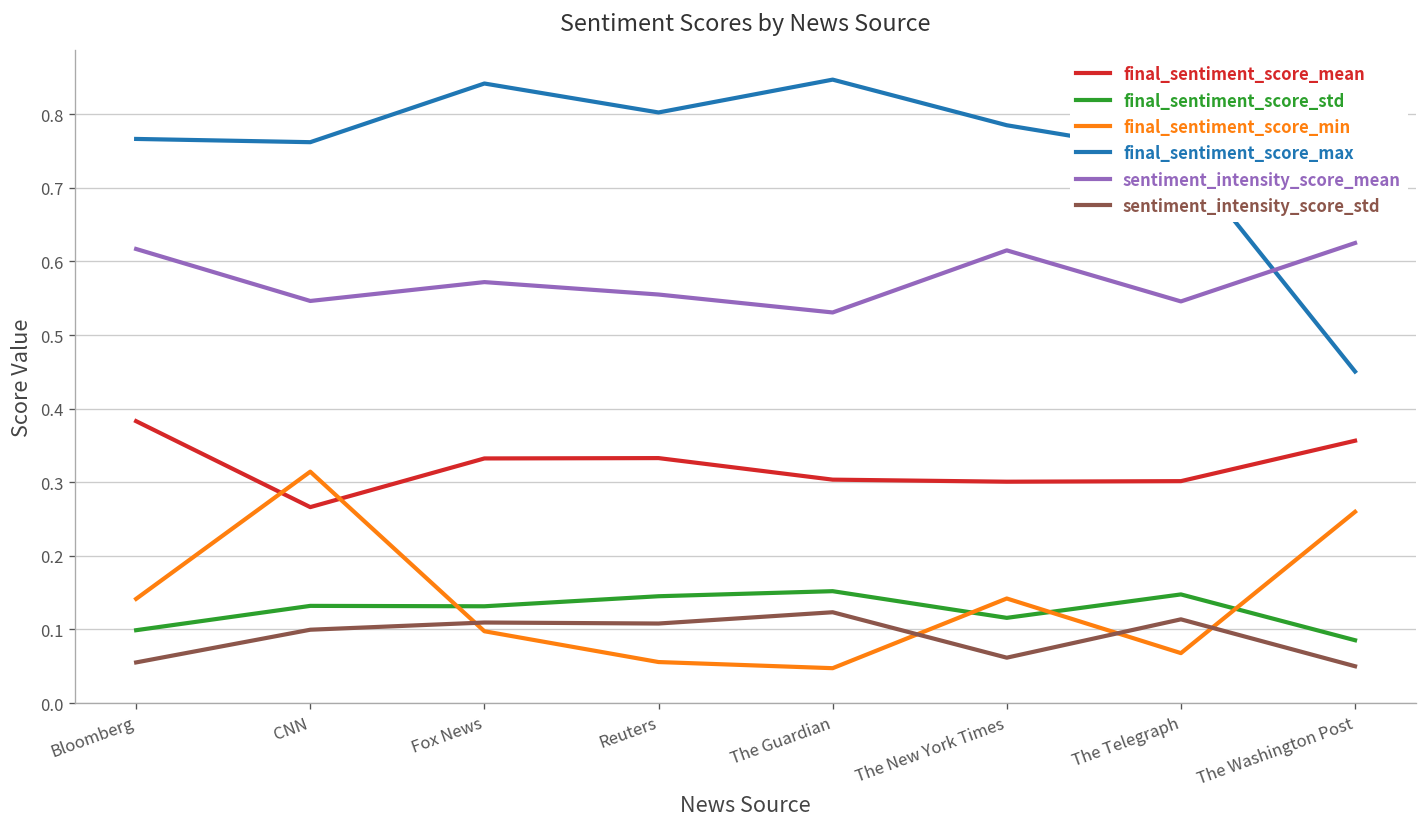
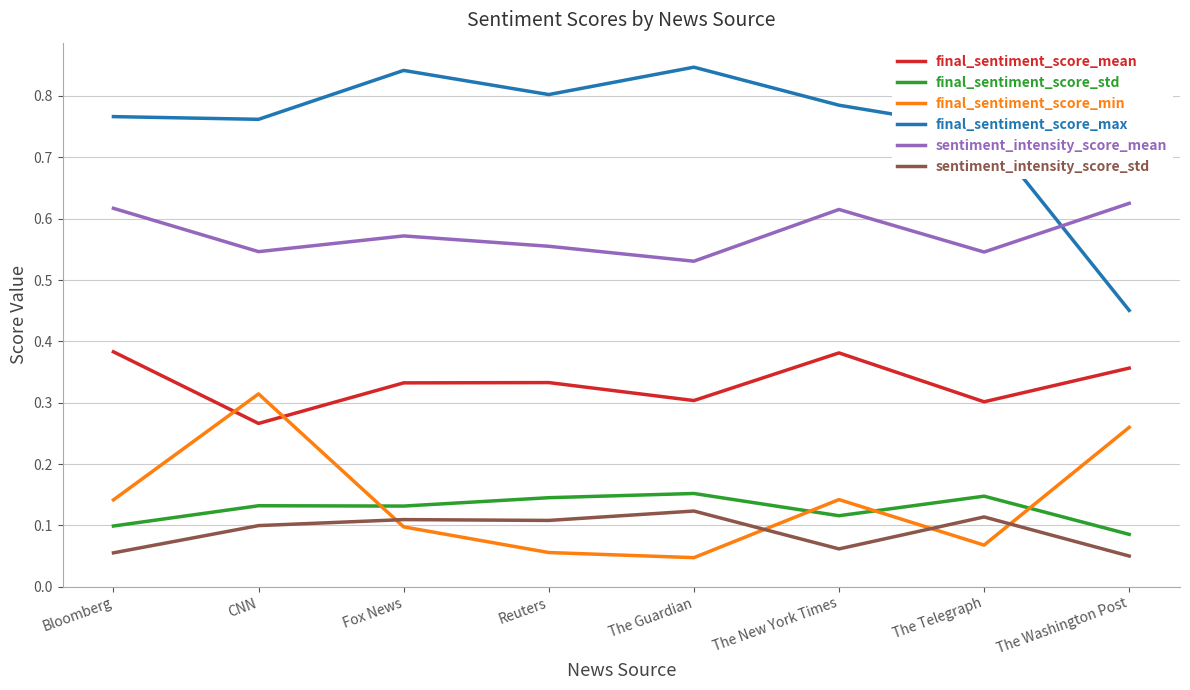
  {
    "final_sentiment_score_mean": {
      "Bloomberg": 0.38,
      "CNN": 0.27,
      "Fox News": 0.33,
      "Reuters": 0.33,
      "The Guardian": 0.30,
-     "The New York Times": 0.30,
+     "The New York Times": 0.38,
      "The Telegraph": 0.30,
      "The Washington Post": 0.36
    },
    "final_sentiment_score_std": {
      "Bloomberg": 0.10,
      "CNN": 0.13,
      "Fox News": 0.13,
      "Reuters": 0.15,
      "The Guardian": 0.15,
      "The New York Times": 0.12,
      "The Telegraph": 0.15,
      "The Washington Post": 0.09
    },
    "final_sentiment_score_min": {
      "Bloomberg": 0.14,
      "CNN": 0.31,
      "Fox News": 0.10,
      "Reuters": 0.06,
      "The Guardian": 0.05,
      "The New York Times": 0.14,
      "The Telegraph": 0.07,
      "The Washington Post": 0.26
    },
    "final_sentiment_score_max": {
      "Bloomberg": 0.77,
      "CNN": 0.76,
      "Fox News": 0.84,
      "Reuters": 0.80,
      "The Guardian": 0.85,
      "The New York Times": 0.78,
      "The Washington Post": 0.45
    },
    "sentiment_intensity_score_mean": {
      "Bloomberg": 0.62,
      "CNN": 0.55,
      "Fox News": 0.57,
      "Reuters": 0.55,
      "The Guardian": 0.53,
      "The New York Times": 0.62,
      "The Telegraph": 0.55,
      "The Washington Post": 0.63
    },
    "sentiment_intensity_score_std": {
      "Bloomberg": 0.06,
      "CNN": 0.10,
      "Fox News": 0.11,
      "Reuters": 0.11,
      "The Guardian": 0.12,
      "The New York Times": 0.06,
      "The Telegraph": 0.11,
      "The Washington Post": 0.05
    }
  }
